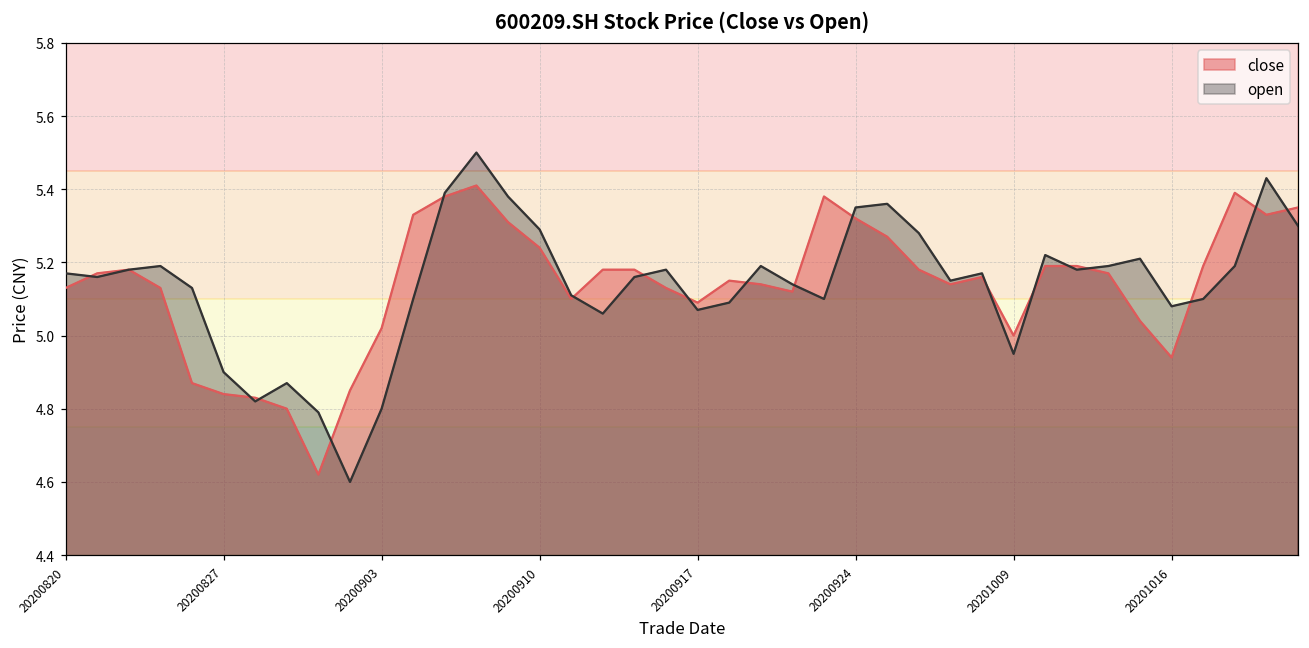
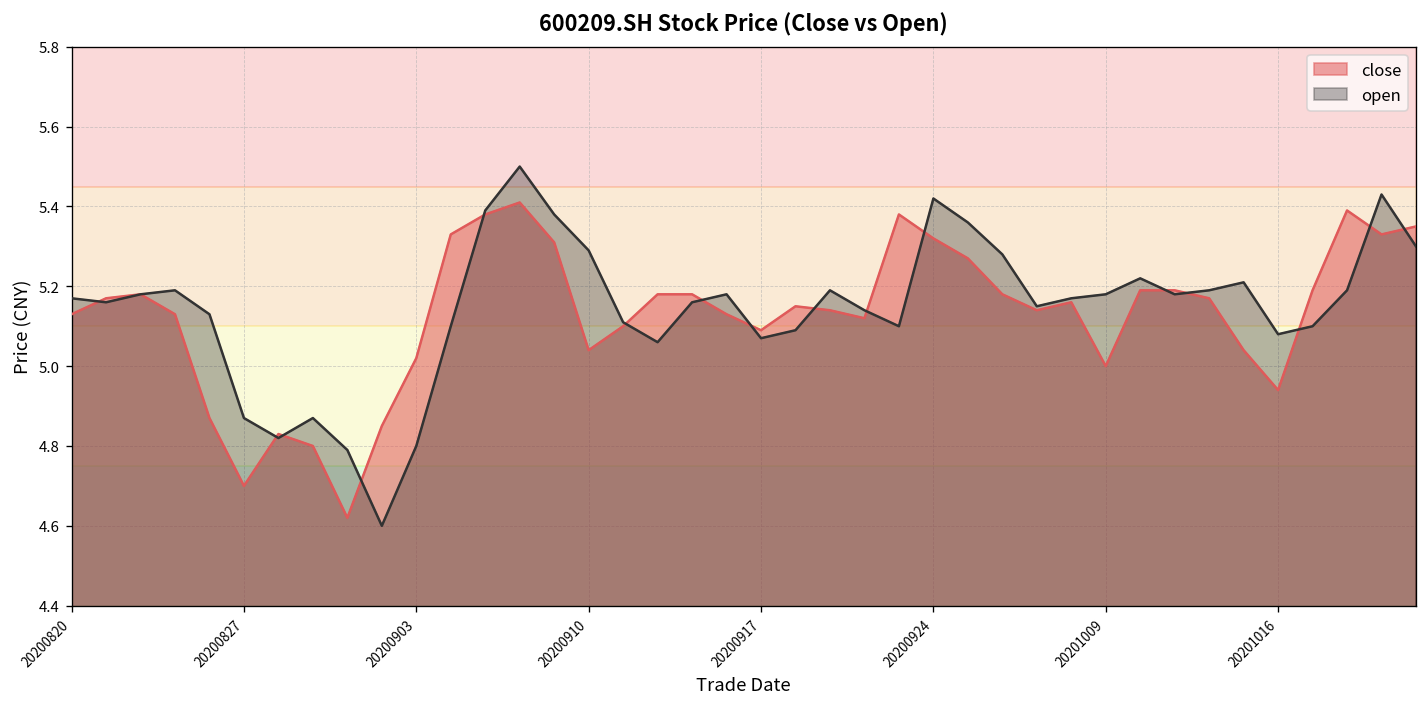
  {
    "close": {
      "20200820": 5.13,
-     "20200827": 4.84,
+     "20200827": 4.70,
      "20200903": 5.02,
-     "20200910": 5.24,
+     "20200910": 5.04,
      "20200917": 5.09,
      "20200924": 5.32,
      "20201009": 5.00,
      "20201016": 4.94
    },
    "open": {
      "20200820": 5.17,
-     "20200827": 4.90,
+     "20200827": 4.87,
      "20200903": 4.80,
      "20200910": 5.29,
      "20200917": 5.07,
-     "20200924": 5.35,
-     "20201009": 4.95,
+     "20200924": 5.42,
+     "20201009": 5.18,
      "20201016": 5.08
    }
  }
